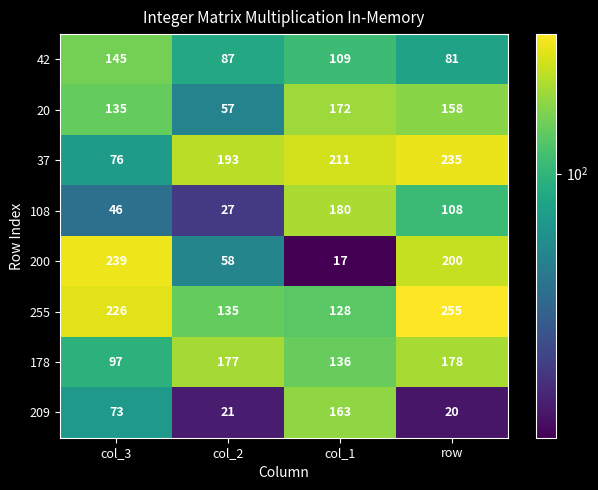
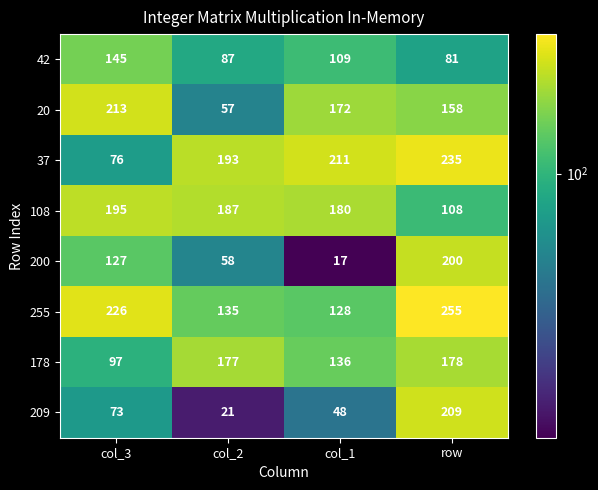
  {
    "42": {
      "col_3": 145,
      "col_2": 87,
      "col_1": 109,
      "row": 81
    },
    "20": {
-     "col_3": 135,
+     "col_3": 213,
      "col_2": 57,
      "col_1": 172,
      "row": 158
    },
    "37": {
      "col_3": 76,
      "col_2": 193,
      "col_1": 211,
      "row": 235
    },
    "108": {
-     "col_3": 46,
-     "col_2": 27,
+     "col_3": 195,
+     "col_2": 187,
      "col_1": 180,
      "row": 108
    },
    "200": {
-     "col_3": 239,
+     "col_3": 127,
      "col_2": 58,
      "col_1": 17,
      "row": 200
    },
    "255": {
      "col_3": 226,
      "col_2": 135,
      "col_1": 128,
      "row": 255
    },
    "178": {
      "col_3": 97,
      "col_2": 177,
      "col_1": 136,
      "row": 178
    },
    "209": {
      "col_3": 73,
      "col_2": 21,
-     "col_1": 163,
-     "row": 20
+     "col_1": 48,
+     "row": 209
    }
  }
